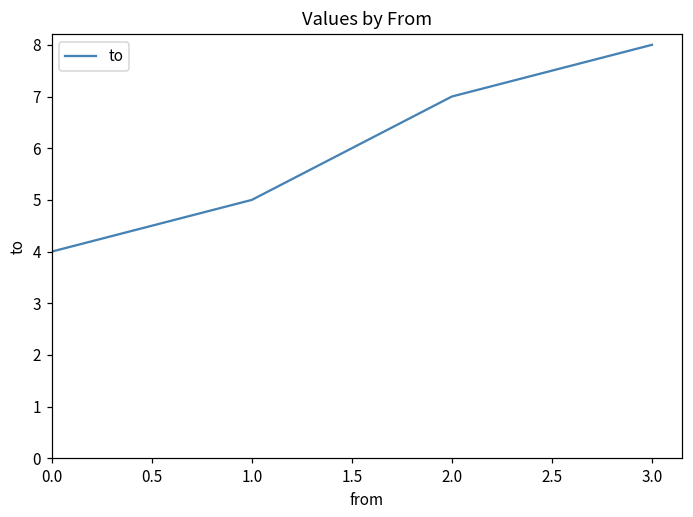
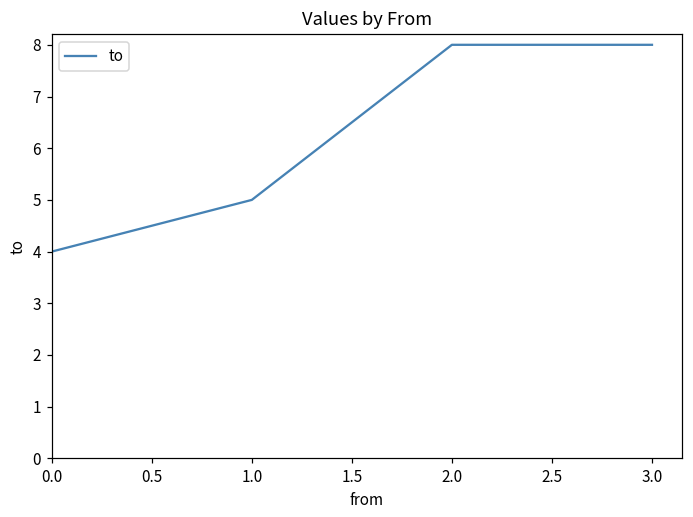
  {
    "0.0": 4,
    "1.0": 5,
-   "2.0": 7,
+   "2.0": 8,
    "3.0": 8
  }
